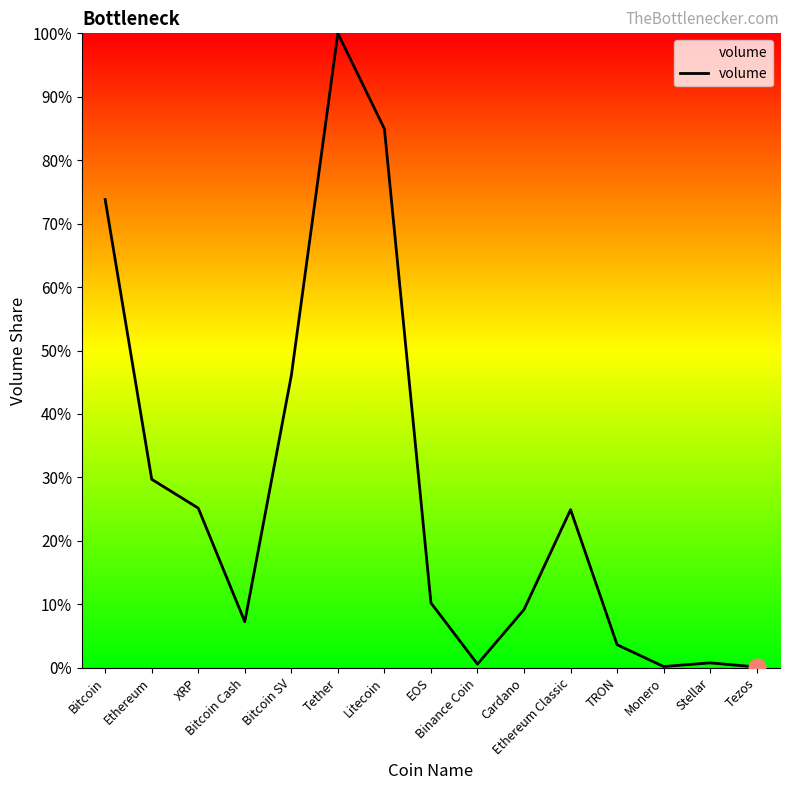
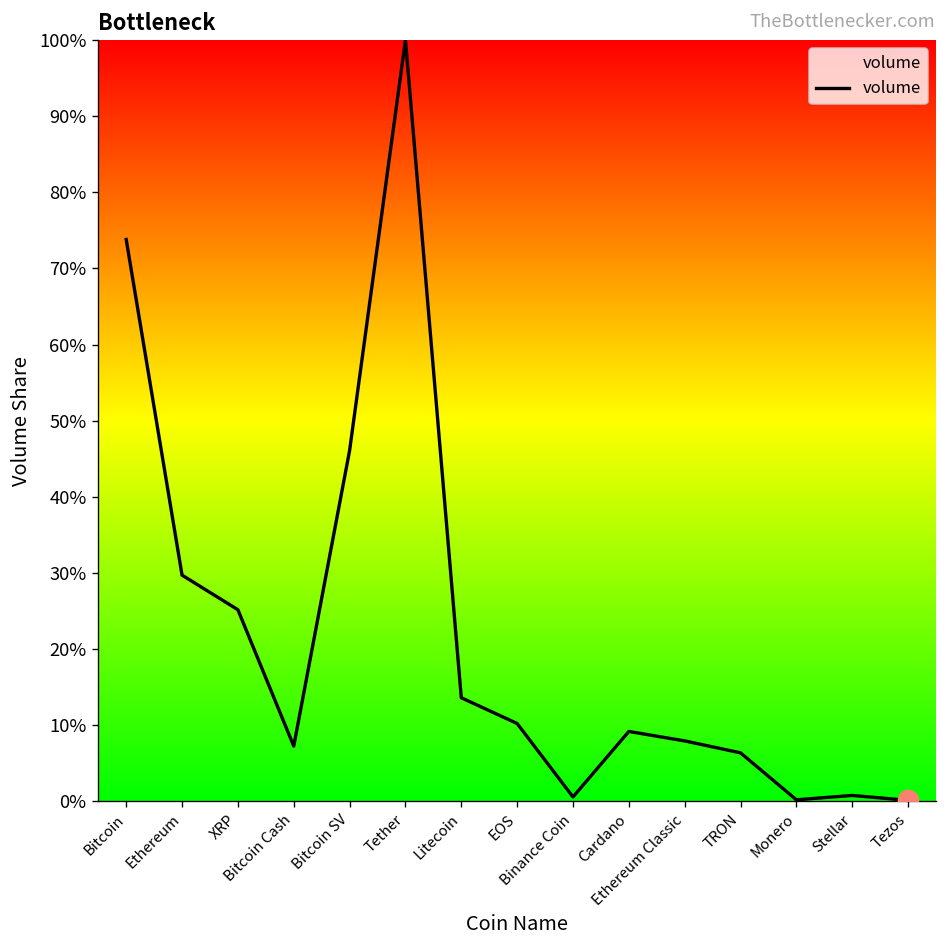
  {
    "volume": {
      "Bitcoin": "74%",
      "Ethereum": "30%",
      "XRP": "25%",
      "Bitcoin Cash": "7%",
      "Bitcoin SV": "46%",
      "Tether": "100%",
-     "Litecoin": "85%",
+     "Litecoin": "14%",
      "EOS": "10%",
      "Binance Coin": "1%",
      "Cardano": "9%",
-     "Ethereum Classic": "25%",
-     "TRON": "4%",
+     "Ethereum Classic": "8%",
+     "TRON": "6%",
      "Monero": "0%",
      "Stellar": "1%"
    }
  }
